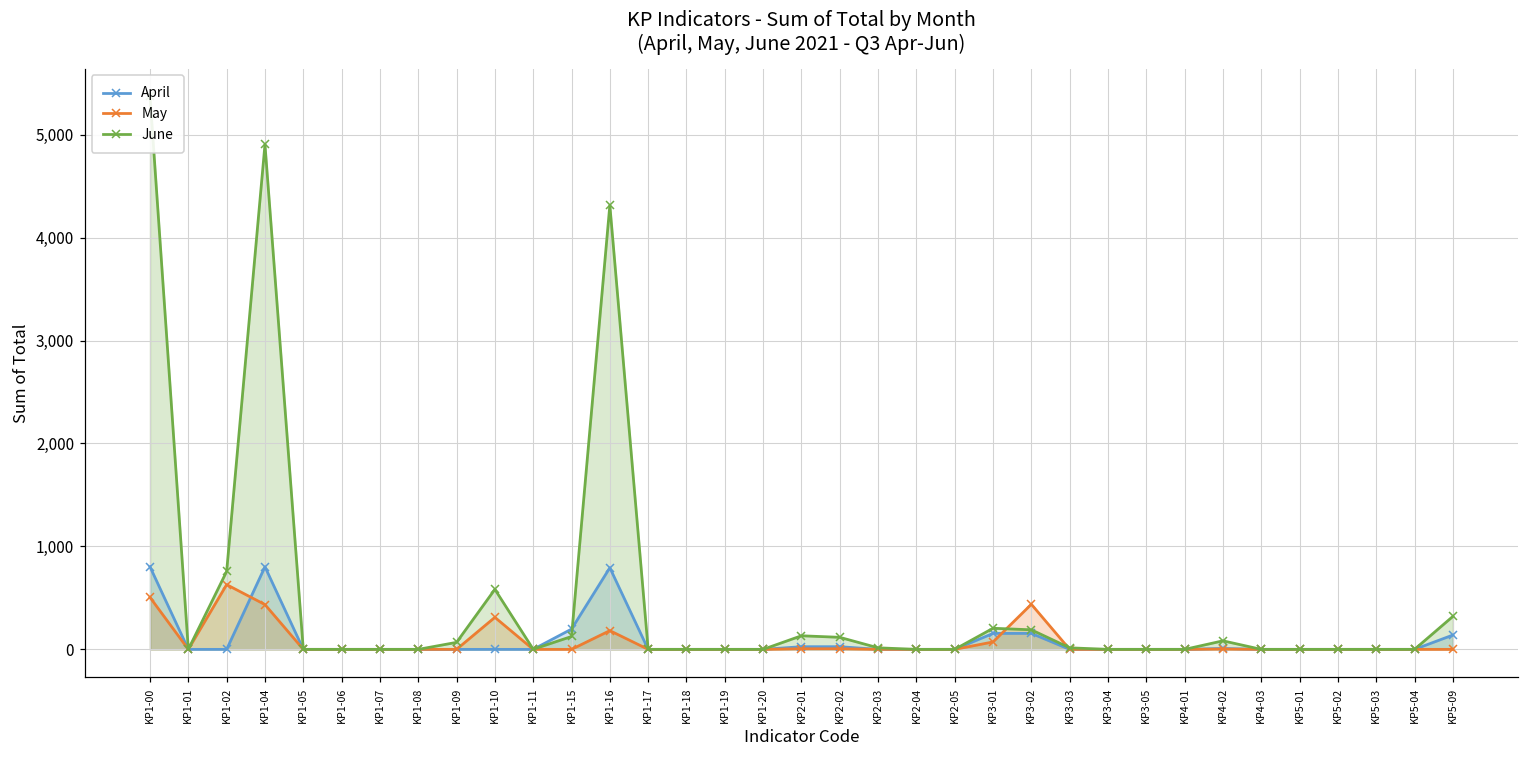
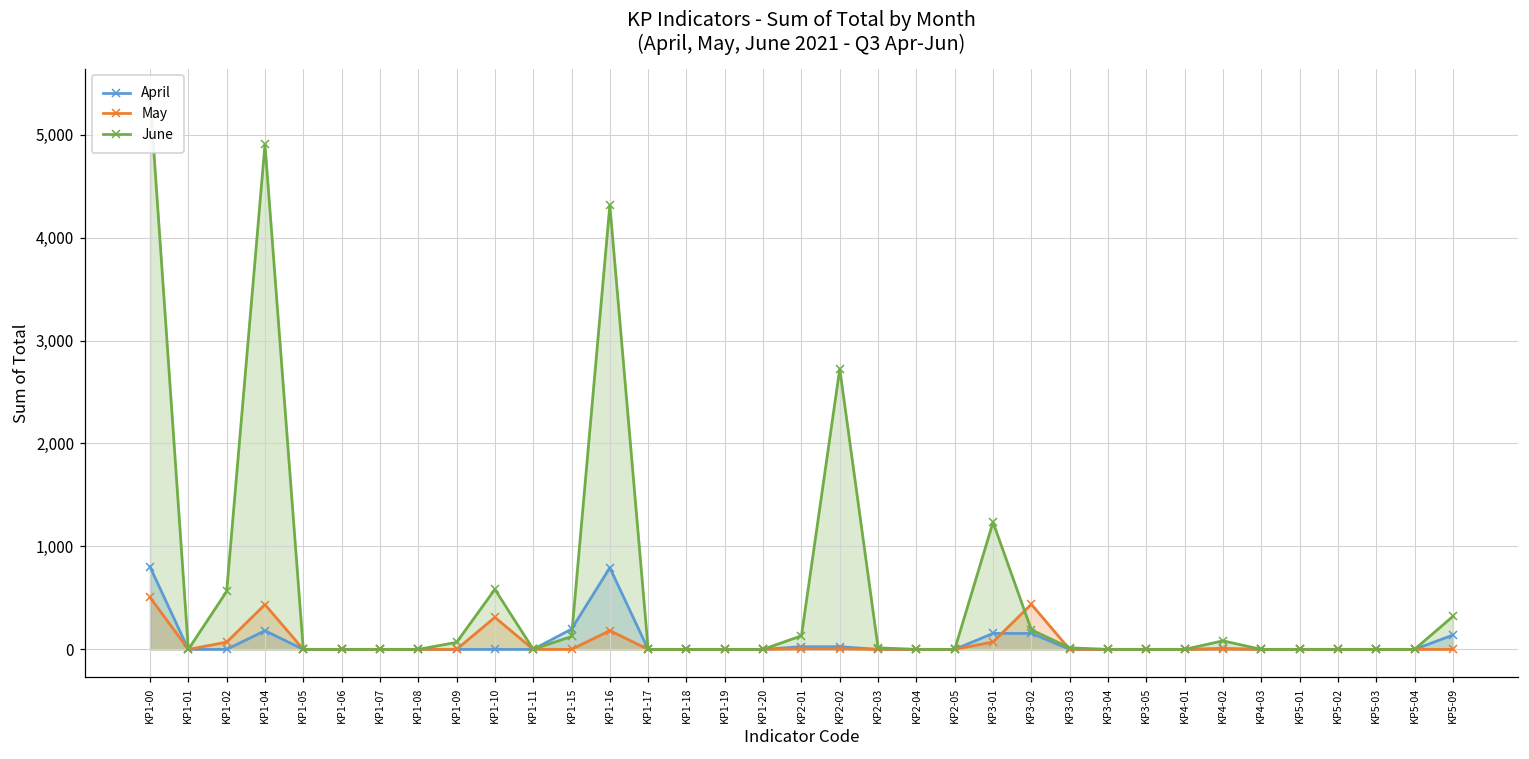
  {
    "April": {
      "KP1-00": "800",
      "KP1-02": "0",
-     "KP1-04": "800",
+     "KP1-04": "200",
      "KP1-10": "0",
      "KP1-15": "200",
      "KP1-16": "800",
      "KP3-01": "200",
      "KP3-02": "200",
      "KP5-09": "100"
    },
    "May": {
      "KP1-00": "500",
-     "KP1-02": "600",
+     "KP1-02": "100",
      "KP1-04": "400",
      "KP1-10": "300",
      "KP1-15": "0",
      "KP1-16": "200",
      "KP3-01": "100",
      "KP3-02": "400",
      "KP5-09": "0"
    },
    "June": {
-     "KP1-02": "800",
+     "KP1-02": "600",
      "KP1-04": "4,900",
      "KP1-09": "100",
      "KP1-10": "600",
      "KP1-15": "100",
      "KP1-16": "4,300",
      "KP2-01": "100",
-     "KP2-02": "100",
-     "KP3-01": "200",
+     "KP2-02": "2,700",
+     "KP3-01": "1,200",
      "KP3-02": "200",
      "KP4-02": "100",
      "KP5-09": "300"
    }
  }
